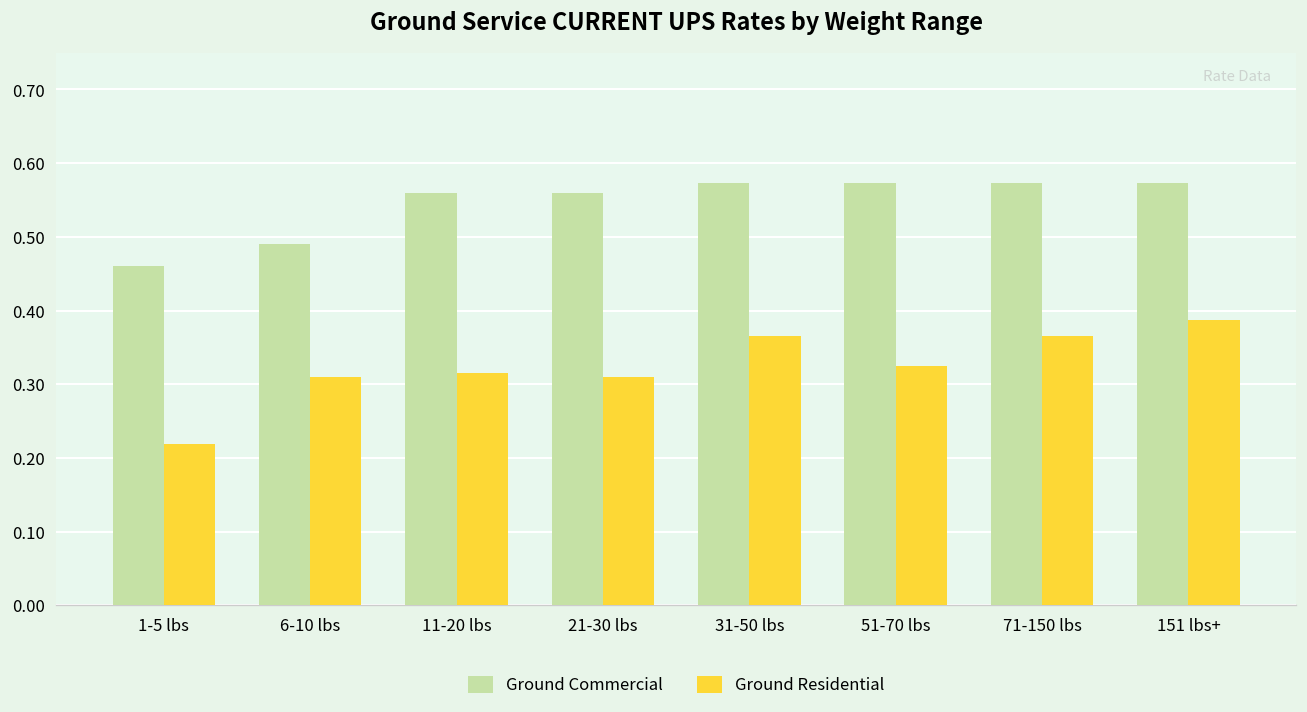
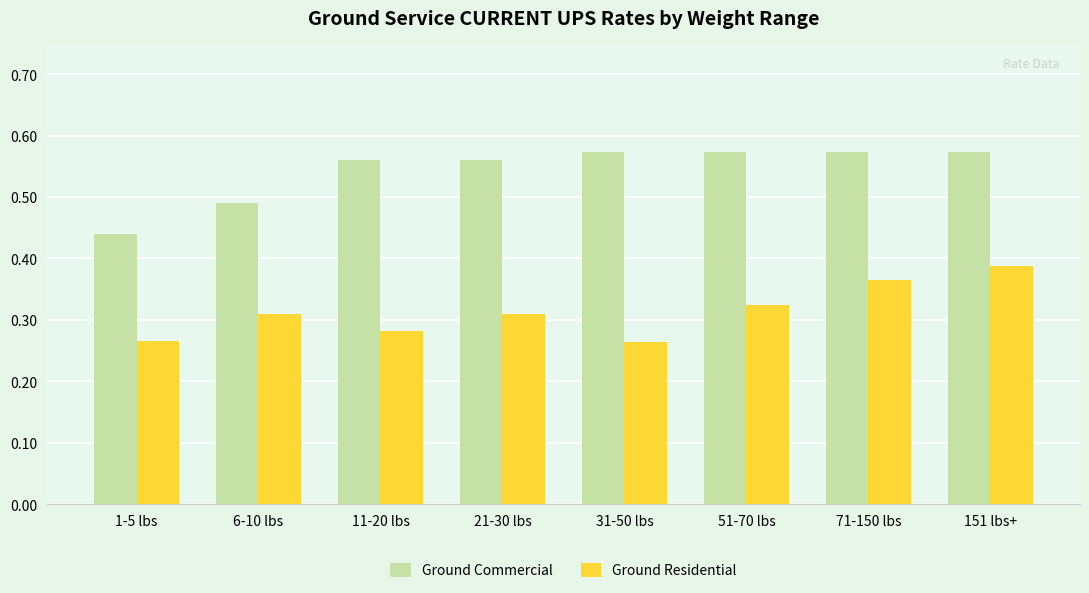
  {
    "Ground Commercial": {
-     "1-5 lbs": 0.46,
+     "1-5 lbs": 0.44,
      "6-10 lbs": 0.49,
      "11-20 lbs": 0.56,
      "21-30 lbs": 0.56,
      "31-50 lbs": 0.57,
      "51-70 lbs": 0.57,
      "71-150 lbs": 0.57,
      "151 lbs+": 0.57
    },
    "Ground Residential": {
-     "1-5 lbs": 0.22,
+     "1-5 lbs": 0.27,
      "6-10 lbs": 0.31,
-     "11-20 lbs": 0.32,
+     "11-20 lbs": 0.28,
      "21-30 lbs": 0.31,
-     "31-50 lbs": 0.37,
+     "31-50 lbs": 0.26,
      "51-70 lbs": 0.33,
      "71-150 lbs": 0.37,
      "151 lbs+": 0.39
    }
  }
